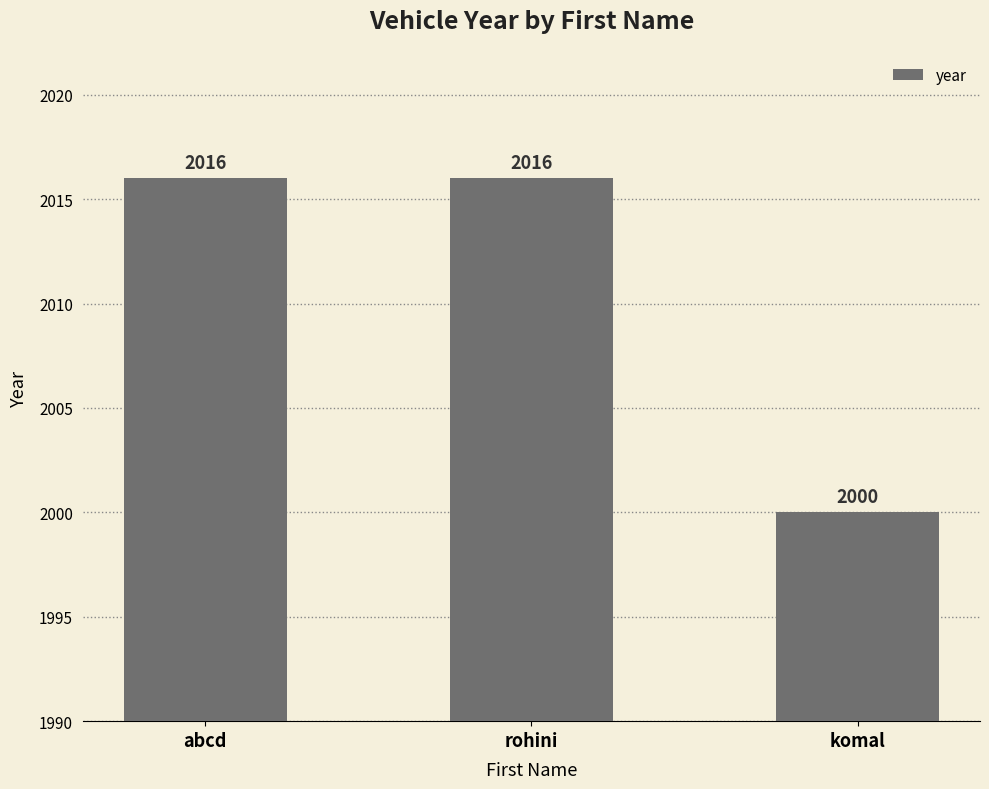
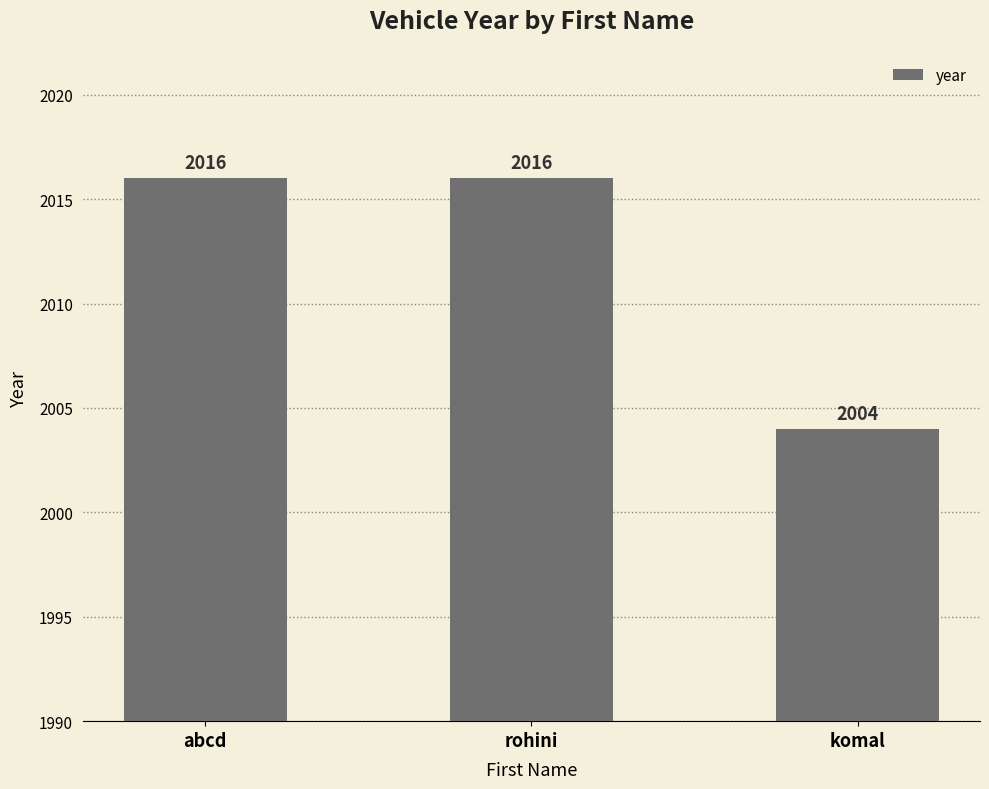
  {
    "abcd": 2016,
    "rohini": 2016,
-   "komal": 2000
+   "komal": 2004
  }
